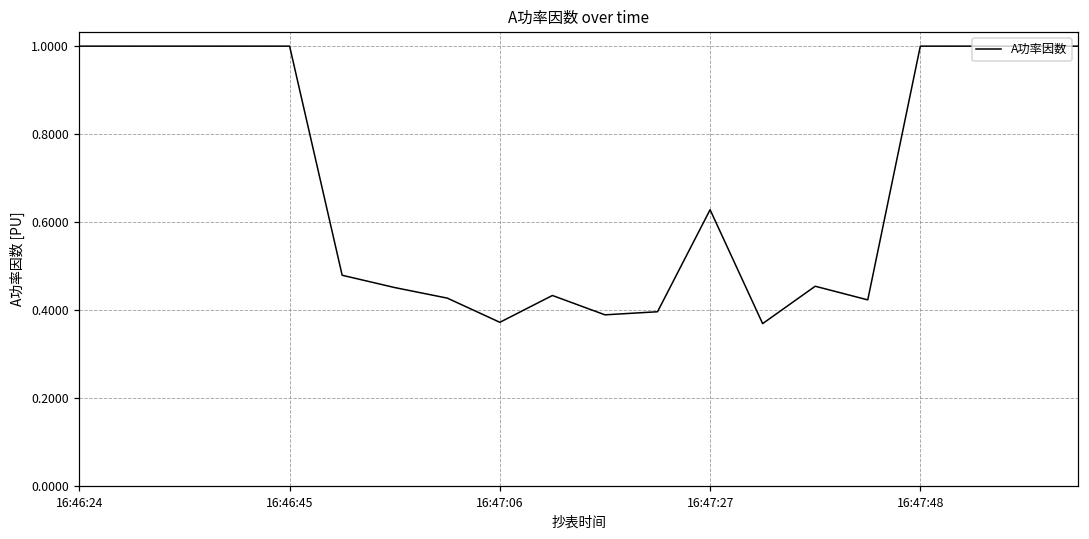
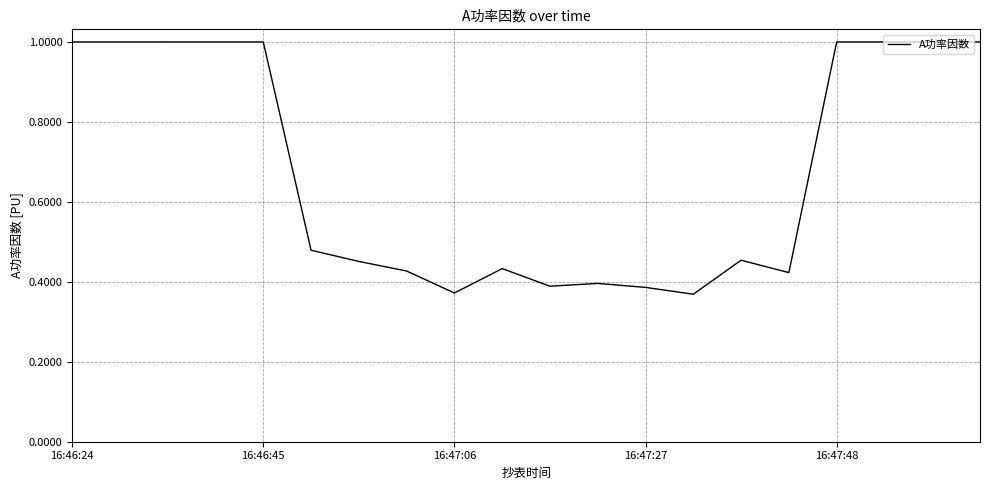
  {
    "16:46:24": 1.00,
    "16:46:45": 1.00,
    "16:47:06": 0.37,
-   "16:47:27": 0.63,
+   "16:47:27": 0.39,
    "16:47:48": 1.00
  }
